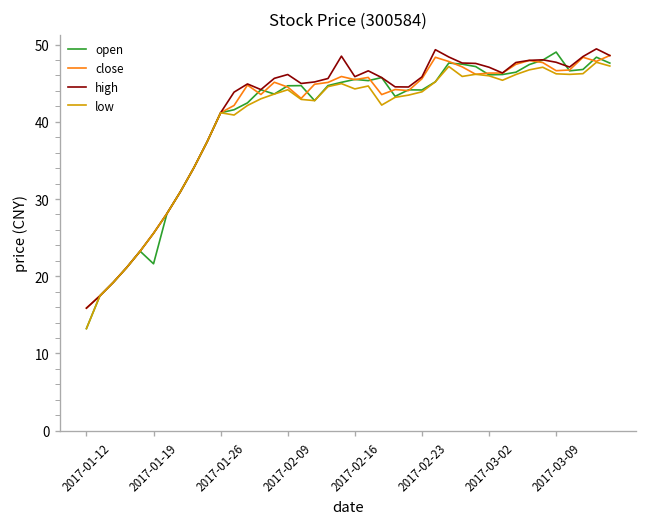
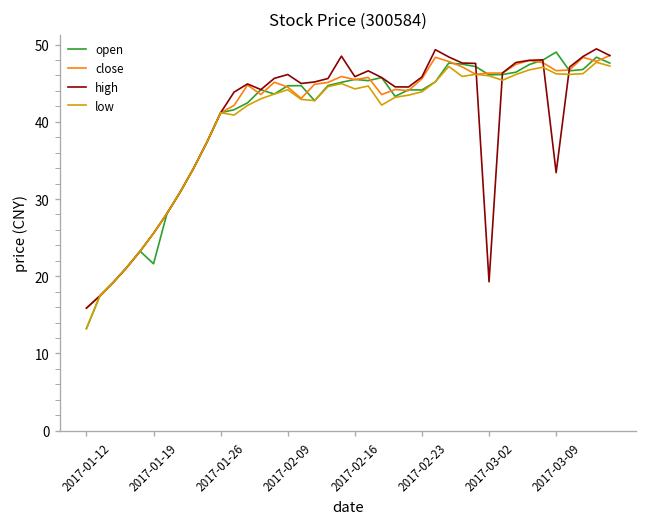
  {
    "open": {
      "2017-01-19": 22,
      "2017-03-09": 49
    },
    "high": {
      "2017-02-09": 46,
-     "2017-03-02": 47,
-     "2017-03-09": 48
+     "2017-03-02": 19,
+     "2017-03-09": 33
    }
  }
